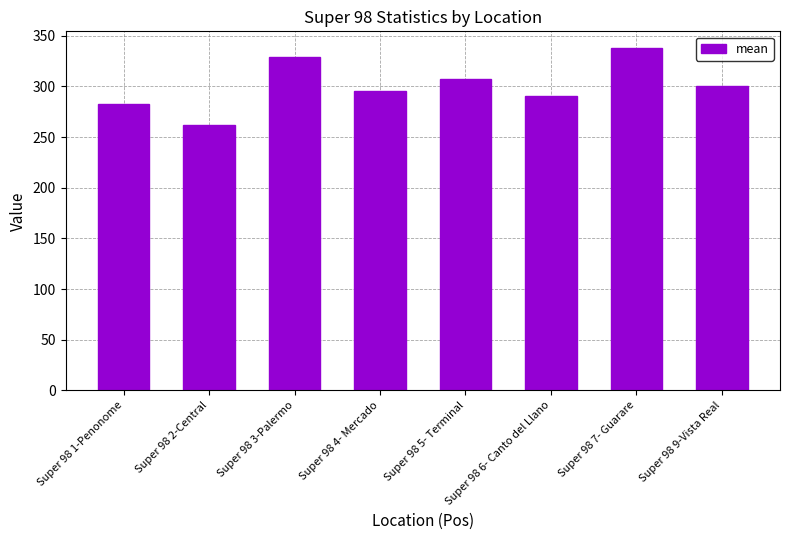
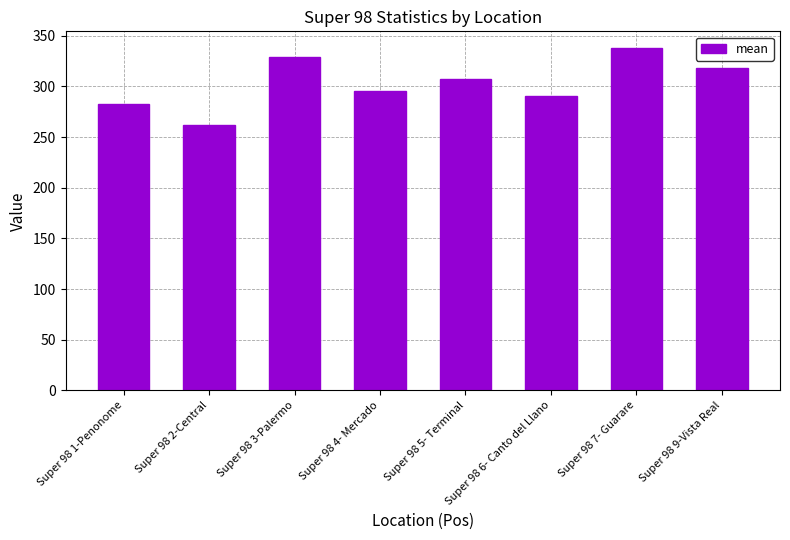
  {
    "Super 98 1-Penonome": 282,
    "Super 98 2-Central": 262,
    "Super 98 3-Palermo": 329,
    "Super 98 4- Mercado": 296,
    "Super 98 5- Terminal": 307,
    "Super 98 6- Canto del Llano": 290,
    "Super 98 7- Guarare": 337,
-   "Super 98 9-Vista Real": 301
+   "Super 98 9-Vista Real": 318
  }
